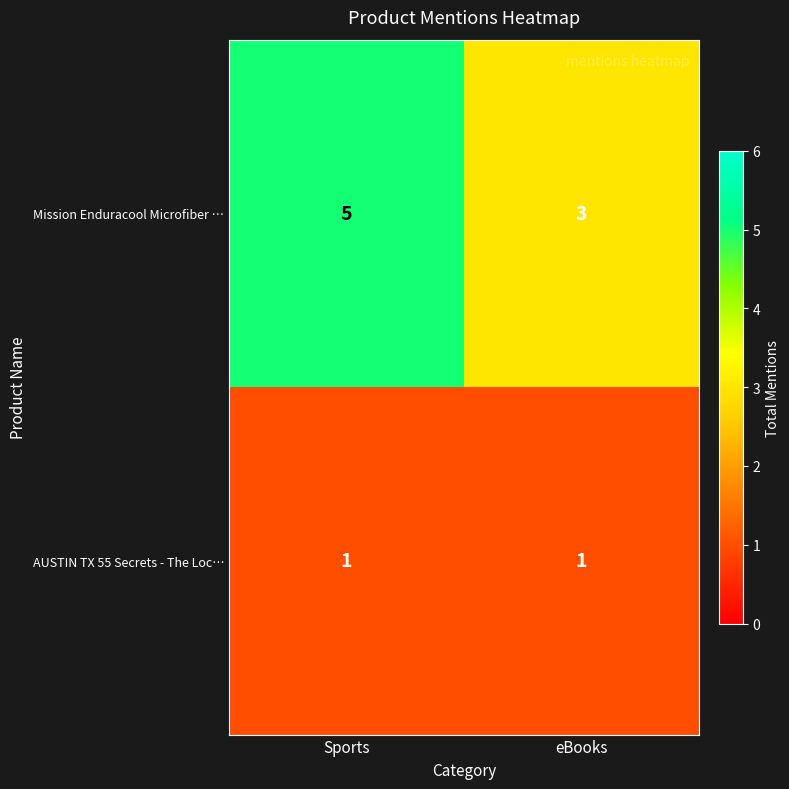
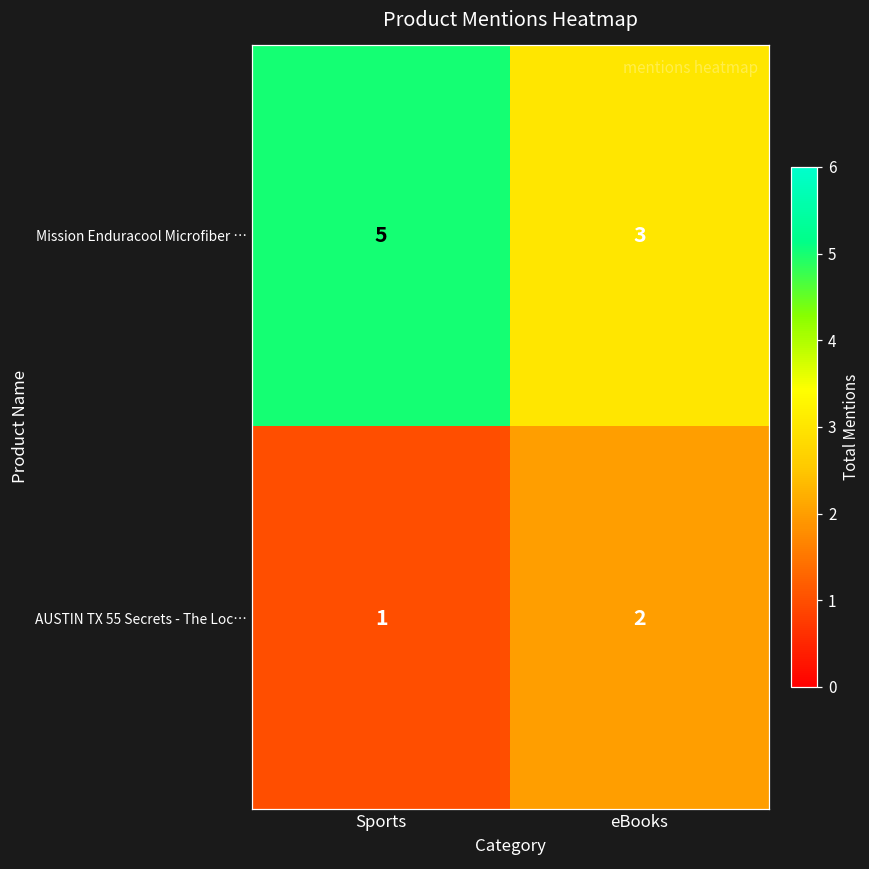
  {
    "Mission Enduracool Microfiber …": {
      "Sports": 5
    },
    "AUSTIN TX 55 Secrets - The Loc…": {
      "Sports": 1,
-     "eBooks": 1
+     "eBooks": 2
    }
  }
